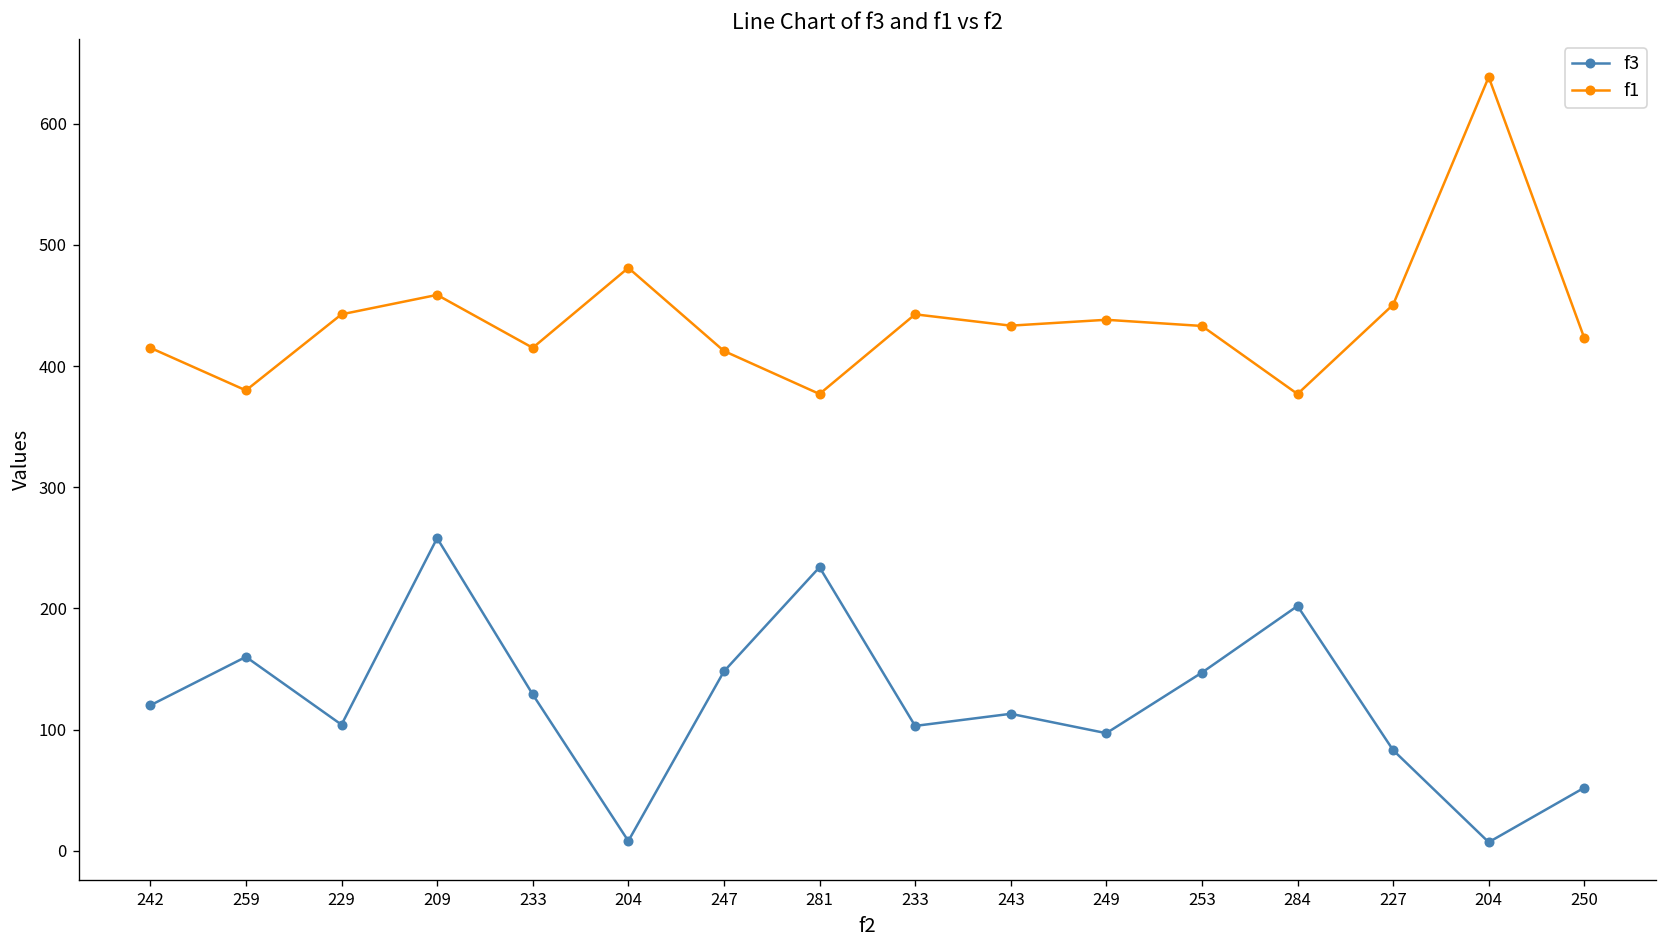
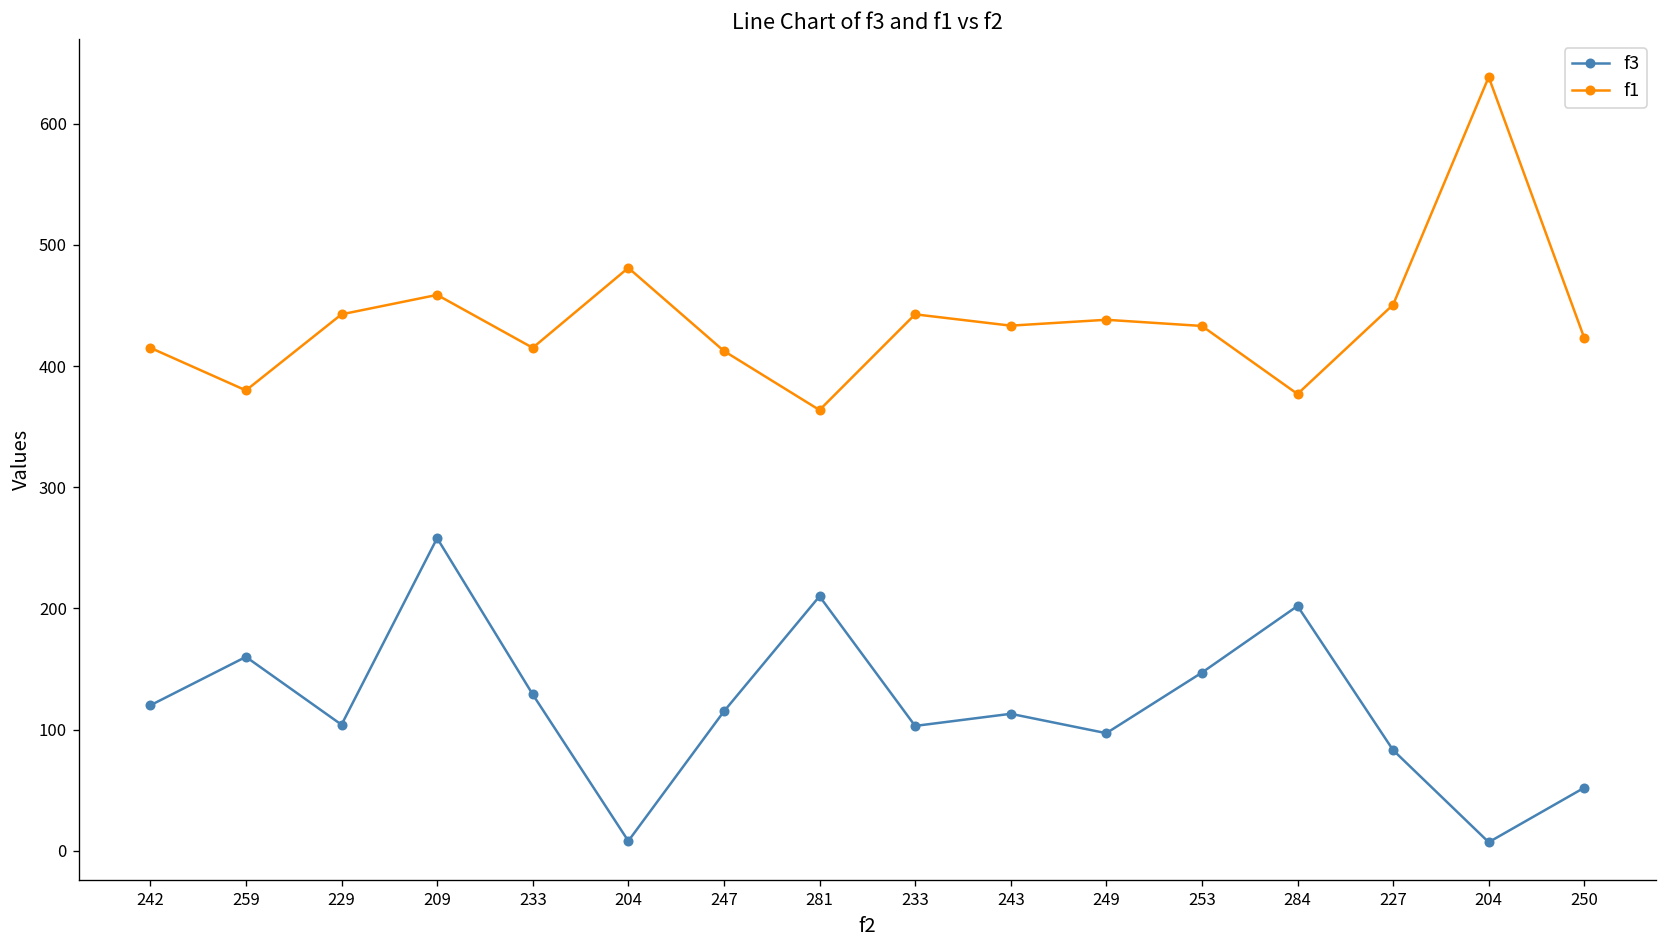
  {
    "f3": {
      "242": 120,
      "259": 160,
      "229": 104,
      "209": 258,
-     "247": 148,
-     "281": 234,
+     "247": 115,
+     "281": 210,
      "243": 113,
      "249": 97,
      "253": 147,
      "284": 202,
      "227": 83,
      "250": 52
    },
    "f1": {
      "242": 415,
      "259": 380,
      "229": 443,
      "209": 459,
      "247": 413,
-     "281": 377,
+     "281": 364,
      "243": 433,
      "249": 438,
      "253": 433,
      "284": 377,
      "227": 451,
      "250": 423
    }
  }
